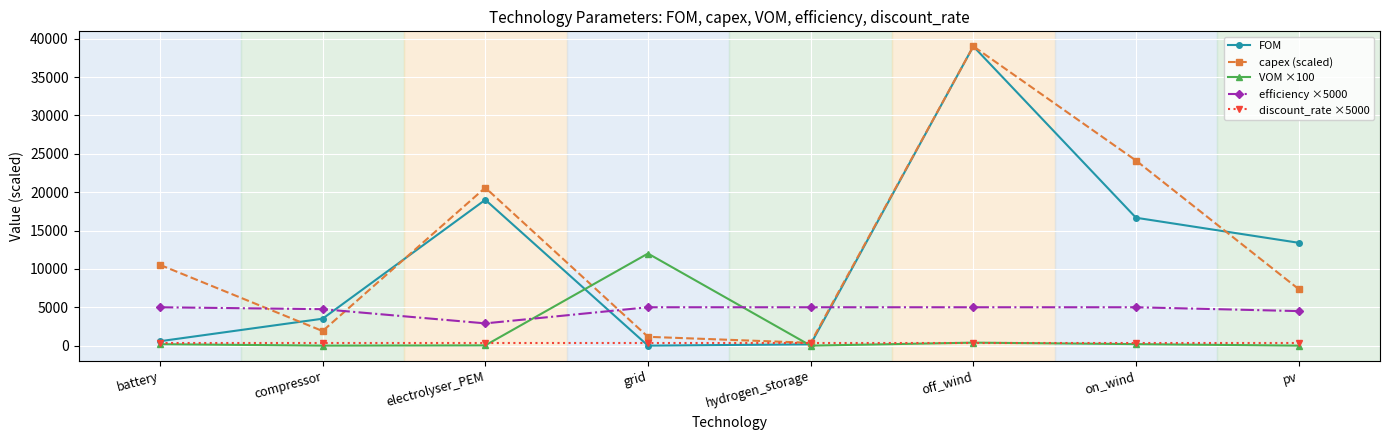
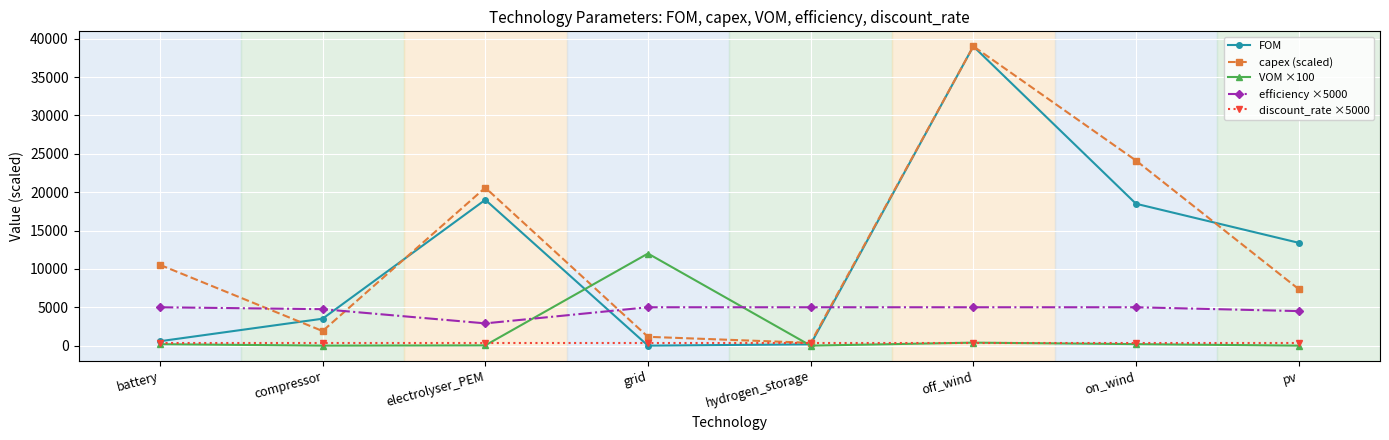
  {
    "FOM": {
      "compressor": 4000,
      "electrolyser_PEM": 19000,
      "grid": 0,
-     "on_wind": 17000,
+     "on_wind": 18000,
      "pv": 13000
    },
    "VOM ×100": {
      "compressor": 0,
      "grid": 12000,
      "pv": 0
    },
    "efficiency ×5000": {
      "battery": 5000,
      "compressor": 5000,
      "electrolyser_PEM": 3000,
      "grid": 5000,
      "hydrogen_storage": 5000,
      "off_wind": 5000,
      "on_wind": 5000,
      "pv": 5000
    }
  }
